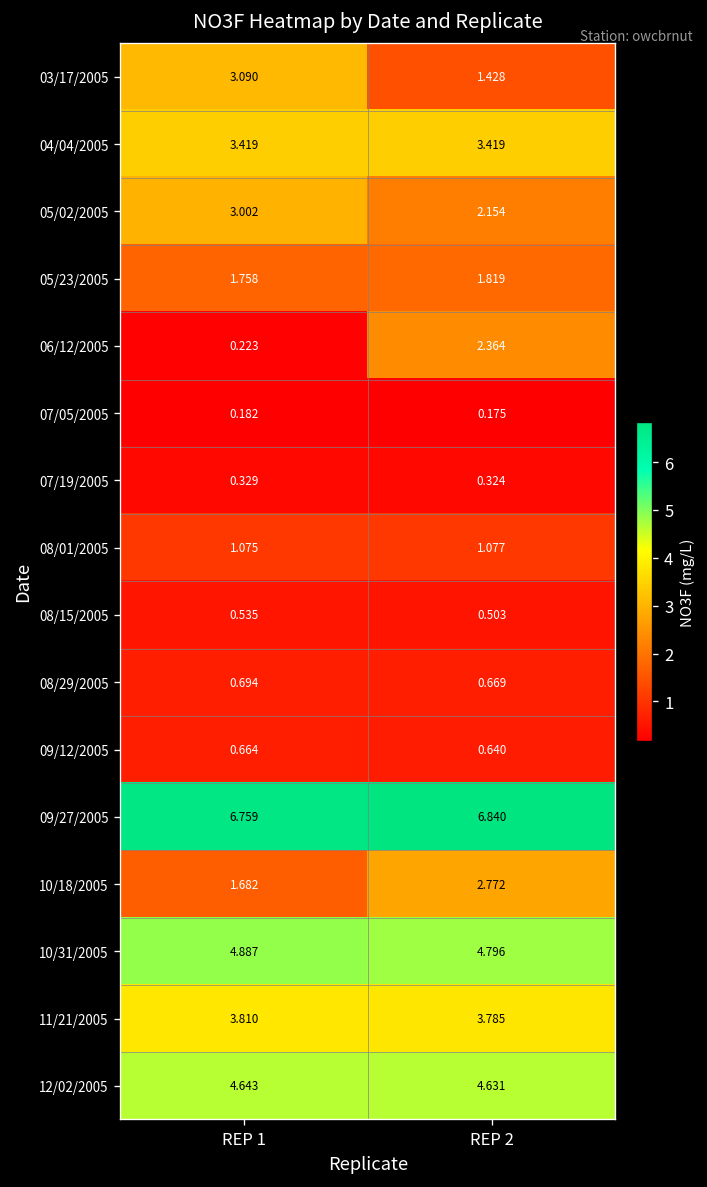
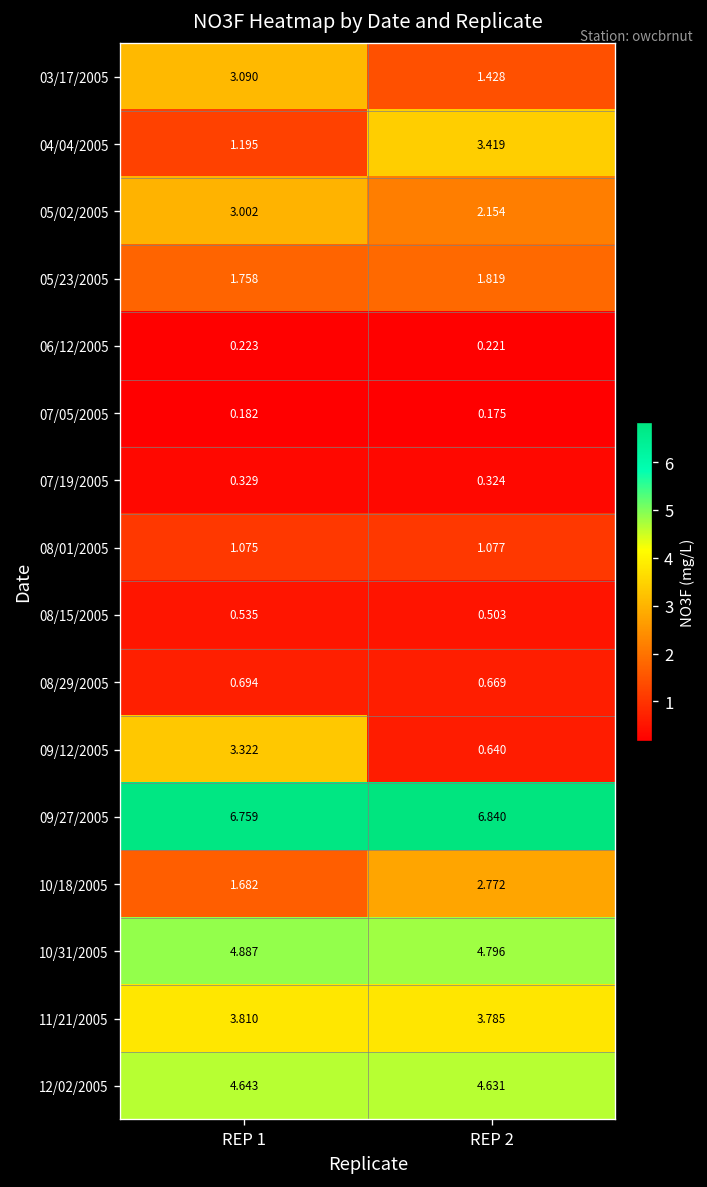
  {
    "03/17/2005": {
      "REP 1": 3.090,
      "REP 2": 1.428
    },
    "04/04/2005": {
-     "REP 1": 3.419,
+     "REP 1": 1.195,
      "REP 2": 3.419
    },
    "05/02/2005": {
      "REP 1": 3.002,
      "REP 2": 2.154
    },
    "05/23/2005": {
      "REP 1": 1.758,
      "REP 2": 1.819
    },
    "06/12/2005": {
      "REP 1": 0.223,
-     "REP 2": 2.364
+     "REP 2": 0.221
    },
    "07/05/2005": {
      "REP 1": 0.182,
      "REP 2": 0.175
    },
    "07/19/2005": {
      "REP 1": 0.329,
      "REP 2": 0.324
    },
    "08/01/2005": {
      "REP 1": 1.075,
      "REP 2": 1.077
    },
    "08/15/2005": {
      "REP 1": 0.535,
      "REP 2": 0.503
    },
    "08/29/2005": {
      "REP 1": 0.694,
      "REP 2": 0.669
    },
    "09/12/2005": {
-     "REP 1": 0.664,
+     "REP 1": 3.322,
      "REP 2": 0.640
    },
    "09/27/2005": {
      "REP 1": 6.759,
      "REP 2": 6.840
    },
    "10/18/2005": {
      "REP 1": 1.682,
      "REP 2": 2.772
    },
    "10/31/2005": {
      "REP 1": 4.887,
      "REP 2": 4.796
    },
    "11/21/2005": {
      "REP 1": 3.810,
      "REP 2": 3.785
    },
    "12/02/2005": {
      "REP 1": 4.643,
      "REP 2": 4.631
    }
  }
